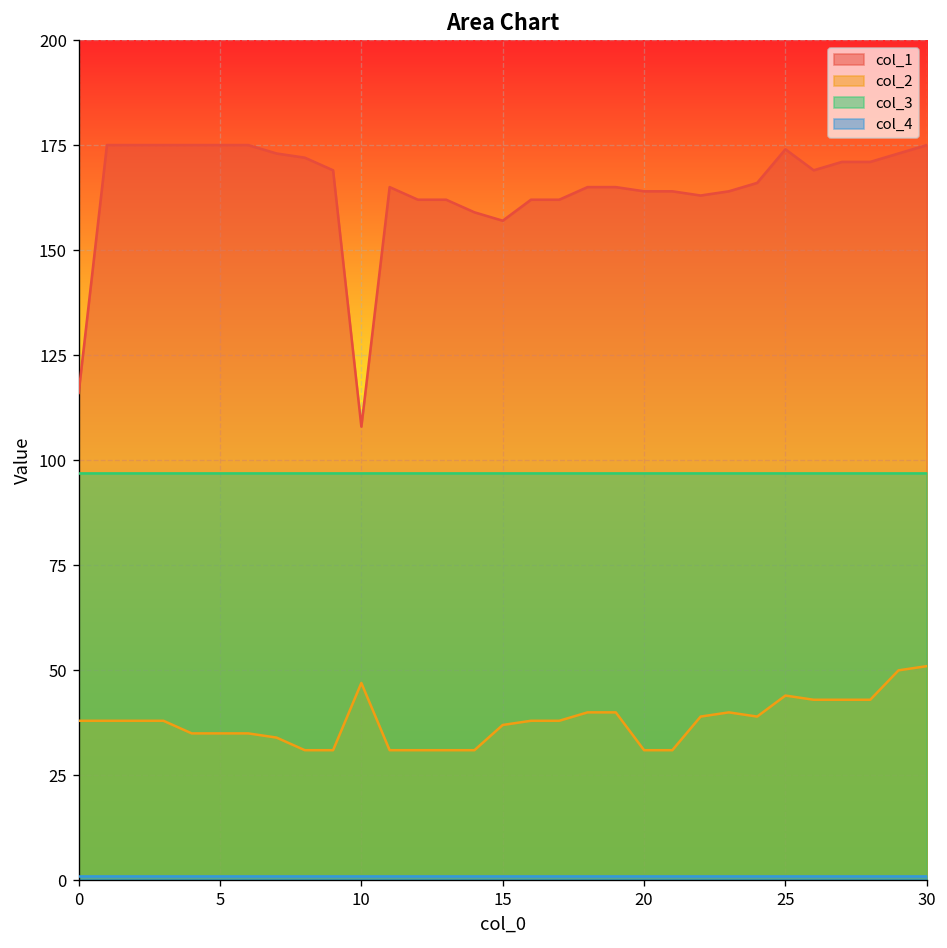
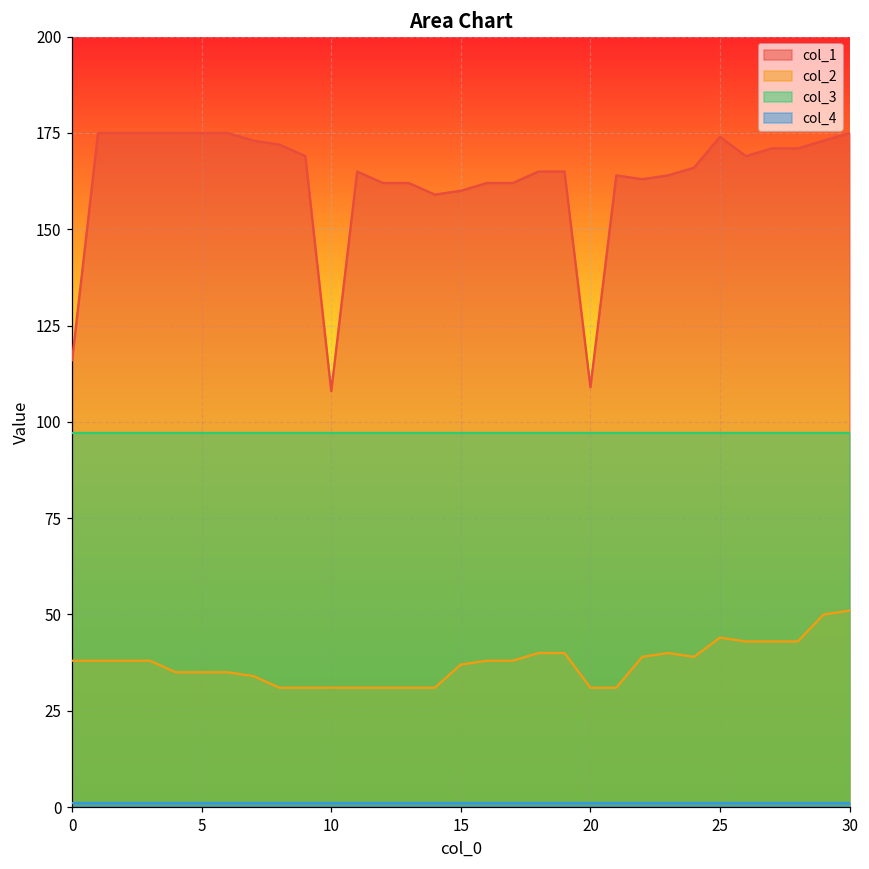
  {
    "col_1": {
      "0": 116,
      "5": 175,
      "10": 108,
-     "15": 157,
-     "20": 164,
+     "15": 160,
+     "20": 109,
      "25": 174,
      "30": 175
    },
    "col_2": {
      "0": 38,
      "5": 35,
-     "10": 47,
+     "10": 31,
      "15": 37,
      "20": 31,
      "25": 44,
      "30": 51
    },
    "col_3": {
      "0": 97,
      "5": 97,
      "10": 97,
      "15": 97,
      "20": 97,
      "25": 97,
      "30": 97
    },
    "col_4": {
      "0": 1,
      "5": 1,
      "10": 1,
      "15": 1,
      "20": 1,
      "25": 1,
      "30": 1
    }
  }
